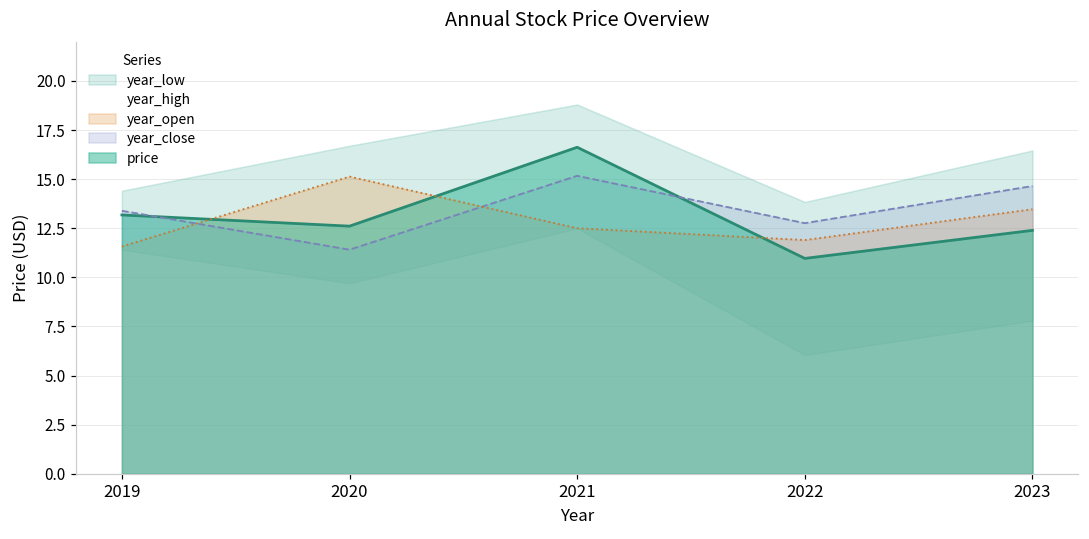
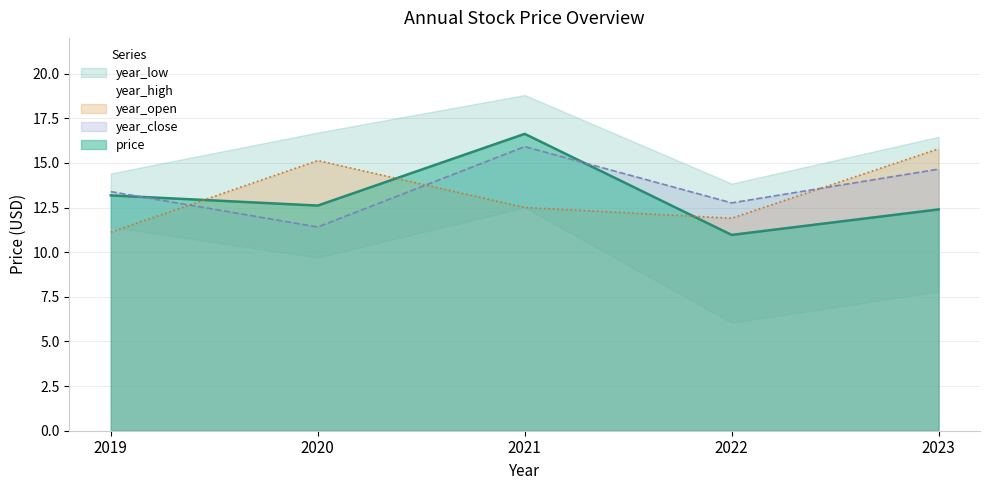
  {
    "year_open": {
-     "2019": 11.6,
+     "2019": 11.1,
      "2020": 15.1,
      "2021": 12.5,
      "2022": 11.9,
-     "2023": 13.5
+     "2023": 15.8
    },
    "year_close": {
      "2019": 13.4,
      "2020": 11.4,
-     "2021": 15.2,
+     "2021": 15.9,
      "2022": 12.8,
      "2023": 14.7
    }
  }
